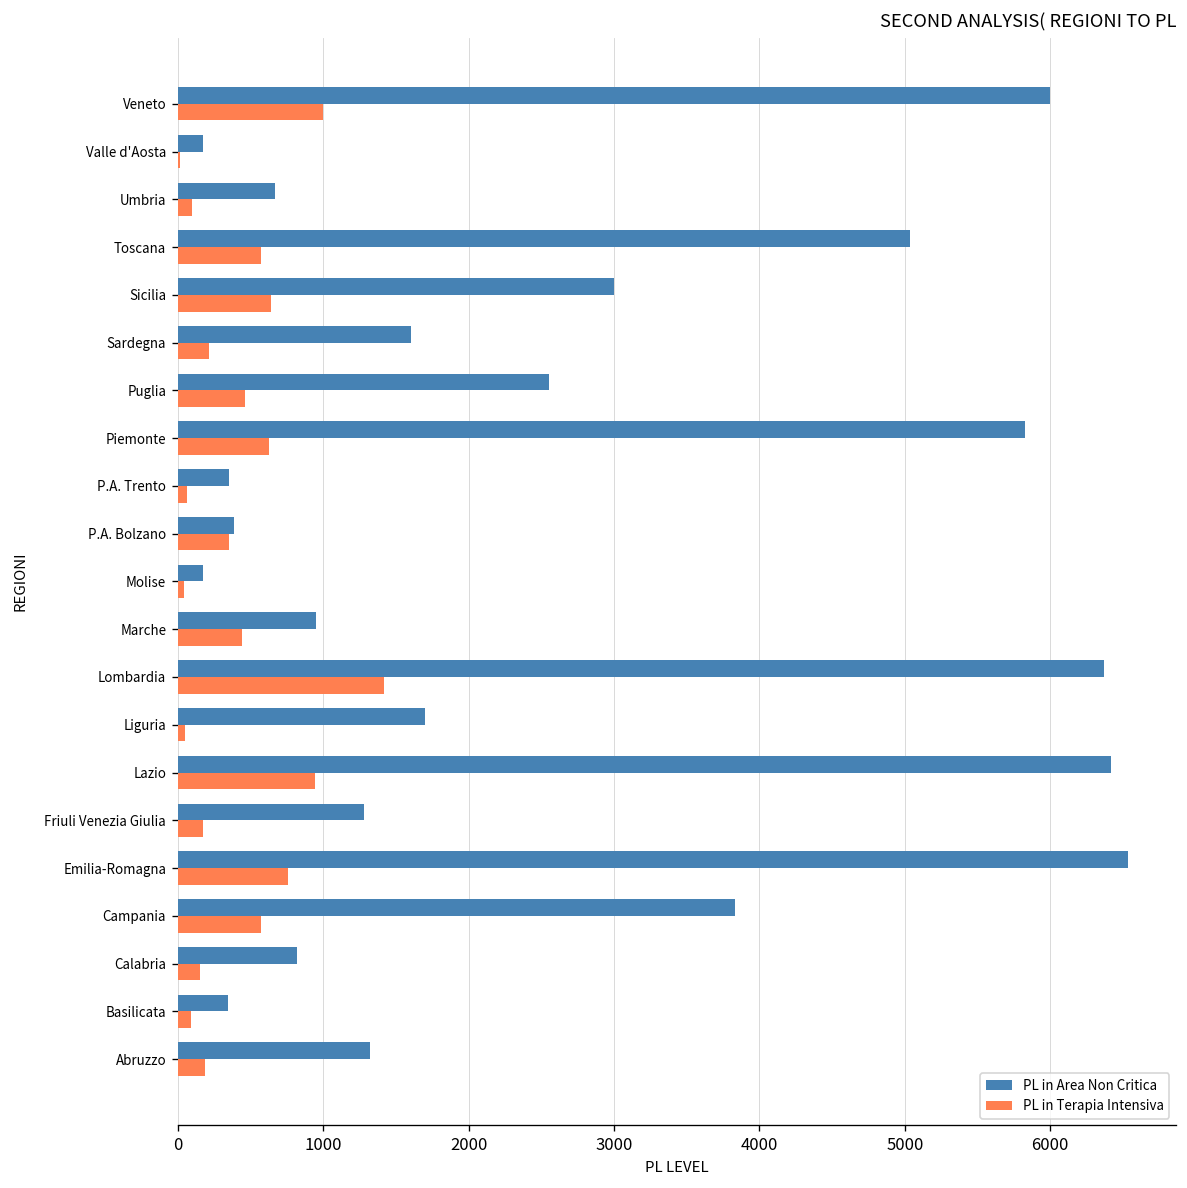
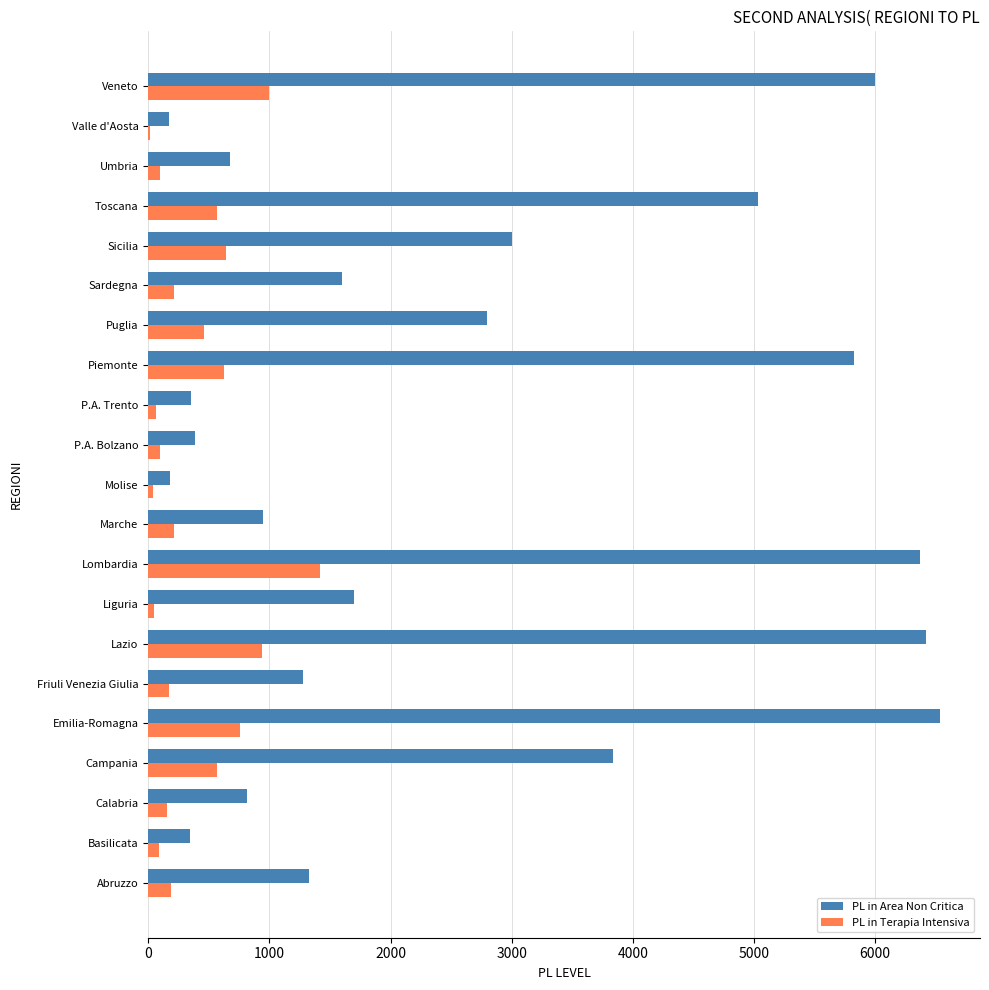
  {
    "PL in Area Non Critica": {
      "Veneto": 6000,
      "Valle d'Aosta": 180,
      "Umbria": 670,
      "Toscana": 5030,
      "Sicilia": 3000,
      "Sardegna": 1600,
-     "Puglia": 2550,
+     "Puglia": 2800,
      "Piemonte": 5820,
      "P.A. Trento": 350,
      "P.A. Bolzano": 390,
      "Molise": 180,
      "Marche": 950,
      "Lombardia": 6370,
      "Liguria": 1700,
      "Lazio": 6420,
      "Friuli Venezia Giulia": 1280,
      "Emilia-Romagna": 6540,
      "Campania": 3830,
      "Calabria": 820,
      "Basilicata": 340,
      "Abruzzo": 1320
    },
    "PL in Terapia Intensiva": {
      "Veneto": 1000,
      "Umbria": 100,
      "Toscana": 570,
      "Sicilia": 640,
      "Sardegna": 220,
      "Puglia": 460,
      "Piemonte": 630,
      "P.A. Trento": 60,
-     "P.A. Bolzano": 350,
+     "P.A. Bolzano": 100,
      "Molise": 40,
-     "Marche": 440,
+     "Marche": 210,
      "Lombardia": 1420,
      "Liguria": 50,
      "Lazio": 940,
      "Friuli Venezia Giulia": 180,
      "Emilia-Romagna": 760,
      "Campania": 570,
      "Calabria": 150,
      "Basilicata": 90,
      "Abruzzo": 190
    }
  }
